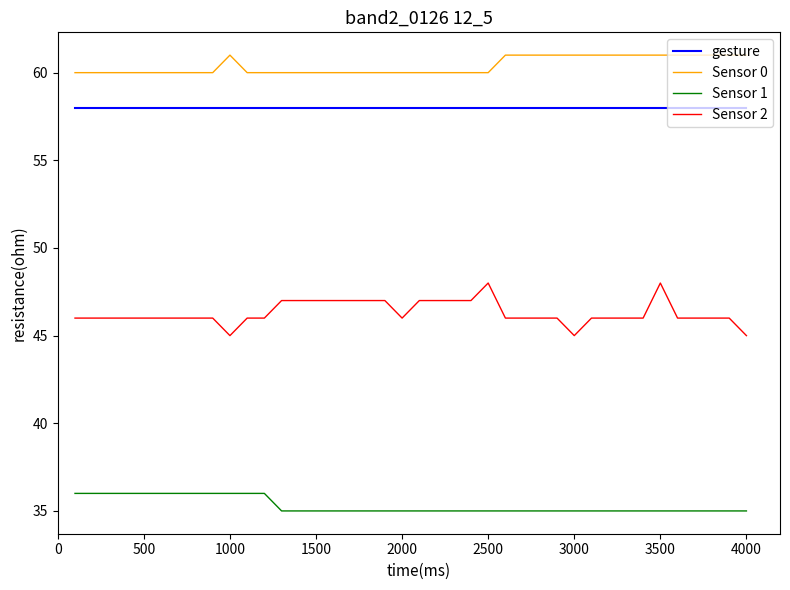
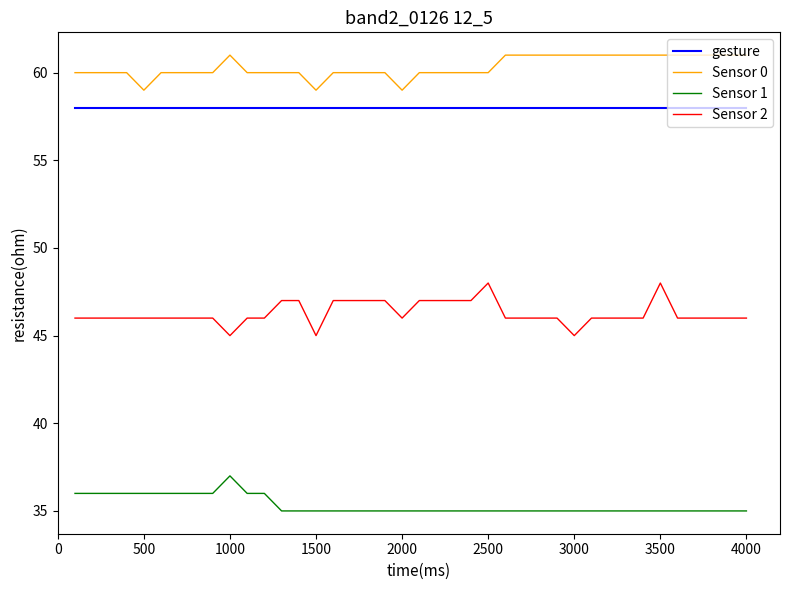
  {
    "gesture": {
      "500": 58,
      "1000": 58,
      "1500": 58,
      "2000": 58,
      "2500": 58,
      "3000": 58,
      "3500": 58
    },
    "Sensor 0": {
-     "500": 60,
+     "500": 59,
      "1000": 61,
-     "1500": 60,
-     "2000": 60,
+     "1500": 59,
+     "2000": 59,
      "2500": 60,
      "3000": 61,
      "3500": 61
    },
    "Sensor 1": {
      "500": 36,
-     "1000": 36,
+     "1000": 37,
      "1500": 35,
      "2000": 35,
      "2500": 35,
      "3000": 35,
      "3500": 35,
      "4000": 35
    },
    "Sensor 2": {
      "500": 46,
      "1000": 45,
-     "1500": 47,
+     "1500": 45,
      "2000": 46,
      "2500": 48,
      "3000": 45,
      "3500": 48,
-     "4000": 45
+     "4000": 46
    }
  }
